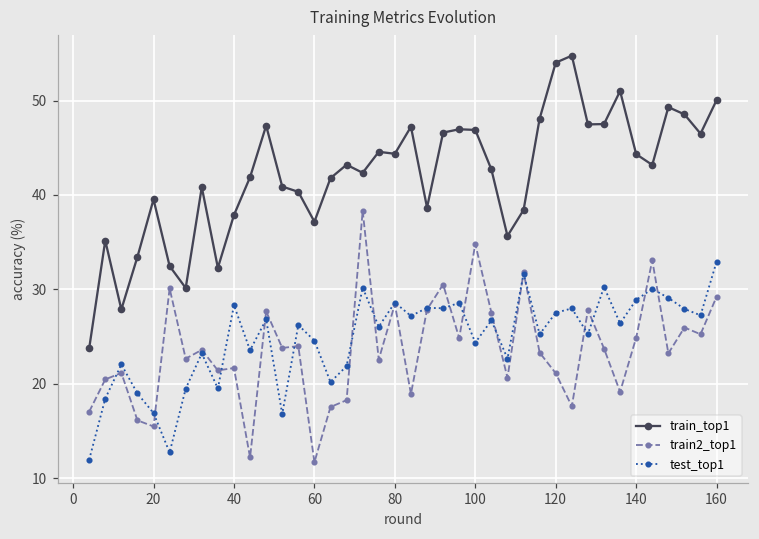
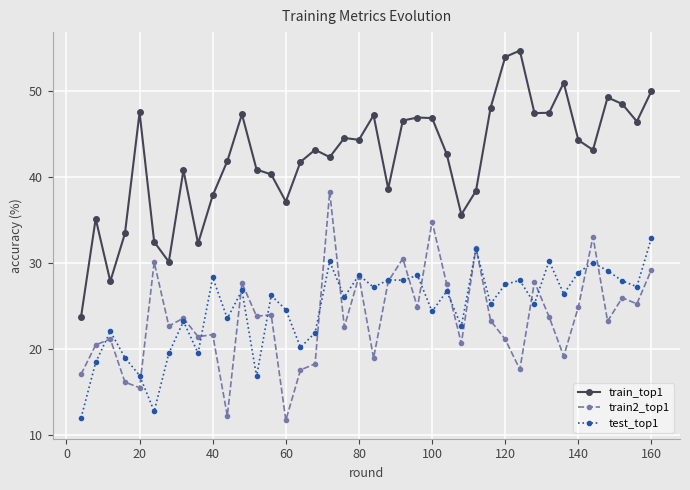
  {
    "train_top1": {
-     "20": 40,
+     "20": 48,
      "40": 38,
      "60": 37,
      "80": 44,
      "100": 47,
      "120": 54,
      "140": 44,
      "160": 50
    },
    "train2_top1": {
      "20": 15,
      "40": 22,
      "60": 12,
      "100": 35,
      "120": 21,
      "140": 25,
      "160": 29
    },
    "test_top1": {
      "20": 17,
      "40": 28,
      "60": 25,
      "100": 24,
      "120": 28,
      "140": 29,
      "160": 33
    }
  }
